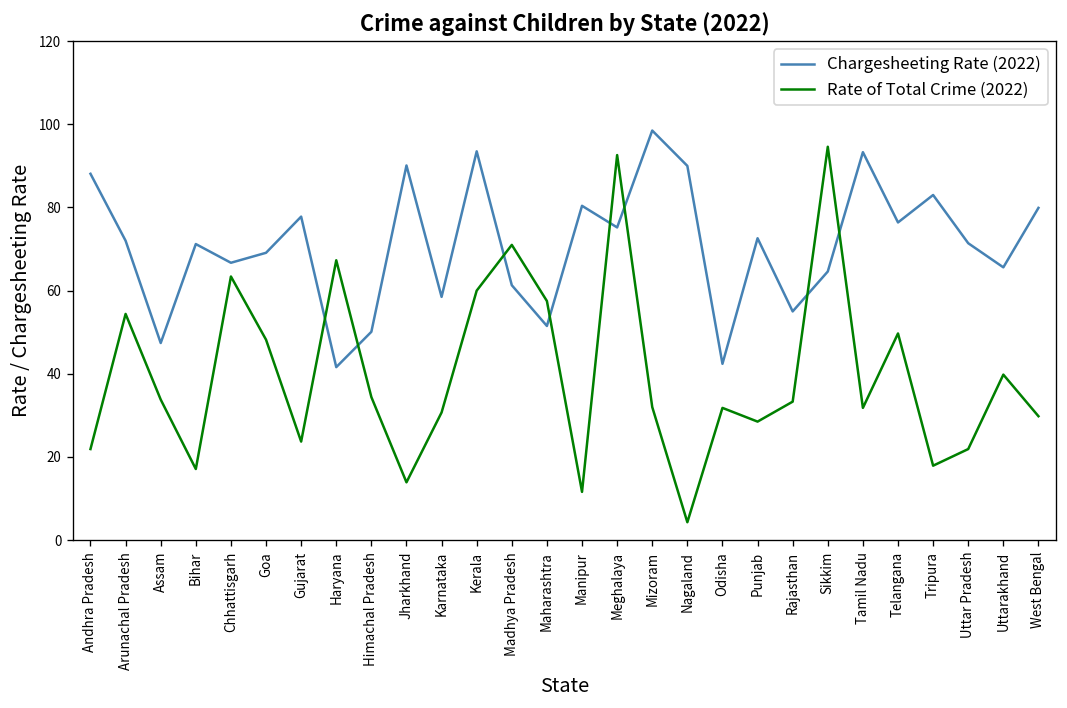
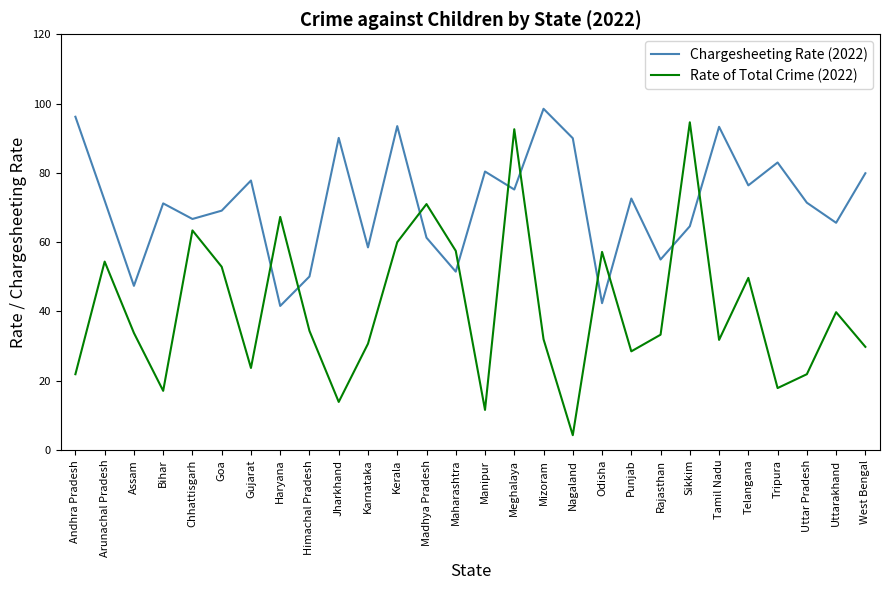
  {
    "Chargesheeting Rate (2022)": {
-     "Andhra Pradesh": 88,
+     "Andhra Pradesh": 96,
      "Arunachal Pradesh": 72,
      "Assam": 47,
      "Bihar": 71,
      "Chhattisgarh": 67,
      "Goa": 69,
      "Gujarat": 78,
      "Haryana": 42,
      "Himachal Pradesh": 50,
      "Jharkhand": 90,
      "Karnataka": 59,
      "Kerala": 94,
      "Madhya Pradesh": 61,
      "Maharashtra": 52,
      "Manipur": 80,
      "Meghalaya": 75,
      "Mizoram": 99,
      "Nagaland": 90,
      "Odisha": 42,
      "Punjab": 73,
      "Rajasthan": 55,
      "Sikkim": 65,
      "Tamil Nadu": 93,
      "Telangana": 76,
      "Tripura": 83,
      "Uttar Pradesh": 71,
      "Uttarakhand": 66,
      "West Bengal": 80
    },
    "Rate of Total Crime (2022)": {
      "Andhra Pradesh": 22,
      "Arunachal Pradesh": 54,
      "Assam": 34,
      "Bihar": 17,
      "Chhattisgarh": 63,
-     "Goa": 48,
+     "Goa": 53,
      "Gujarat": 24,
      "Haryana": 67,
      "Himachal Pradesh": 34,
      "Jharkhand": 14,
      "Karnataka": 31,
      "Kerala": 60,
      "Madhya Pradesh": 71,
      "Maharashtra": 58,
      "Manipur": 12,
      "Meghalaya": 93,
      "Mizoram": 32,
      "Nagaland": 4,
-     "Odisha": 32,
+     "Odisha": 57,
      "Punjab": 29,
      "Rajasthan": 33,
      "Sikkim": 95,
      "Tamil Nadu": 32,
      "Telangana": 50,
      "Tripura": 18,
      "Uttar Pradesh": 22,
      "Uttarakhand": 40,
      "West Bengal": 30
    }
  }
